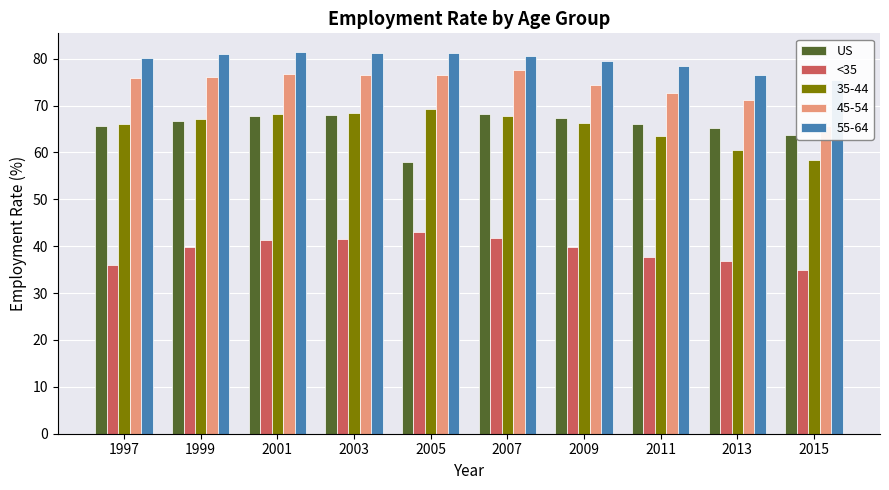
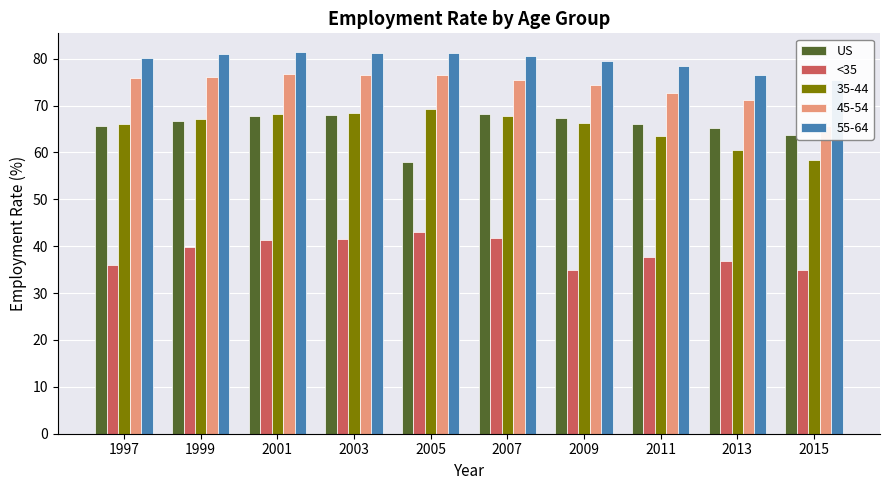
  {
    "US": {
      "1997": 66,
      "1999": 67,
      "2001": 68,
      "2003": 68,
      "2005": 58,
      "2007": 68,
      "2009": 67,
      "2011": 66,
      "2013": 65,
      "2015": 64
    },
    "<35": {
      "1997": 36,
      "1999": 40,
      "2001": 41,
      "2003": 42,
      "2005": 43,
      "2007": 42,
-     "2009": 40,
+     "2009": 35,
      "2011": 38,
      "2013": 37,
      "2015": 35
    },
    "35-44": {
      "1997": 66,
      "1999": 67,
      "2001": 68,
      "2003": 68,
      "2005": 69,
      "2007": 68,
      "2009": 66,
      "2011": 63,
      "2013": 61,
      "2015": 58
    },
    "45-54": {
      "1997": 76,
      "1999": 76,
      "2001": 77,
      "2003": 76,
      "2005": 77,
-     "2007": 78,
+     "2007": 75,
      "2009": 74,
      "2011": 73,
      "2013": 71
    },
    "55-64": {
      "1997": 80,
      "1999": 81,
      "2001": 81,
      "2003": 81,
      "2005": 81,
      "2007": 81,
      "2009": 80,
      "2011": 79,
      "2013": 77
    }
  }
